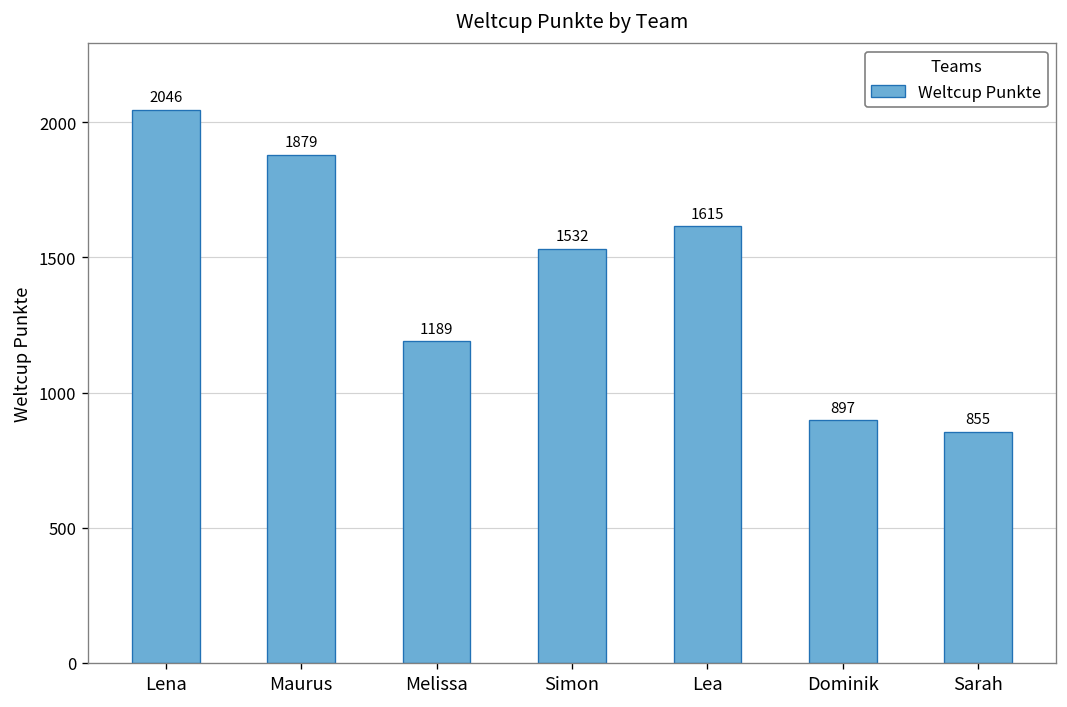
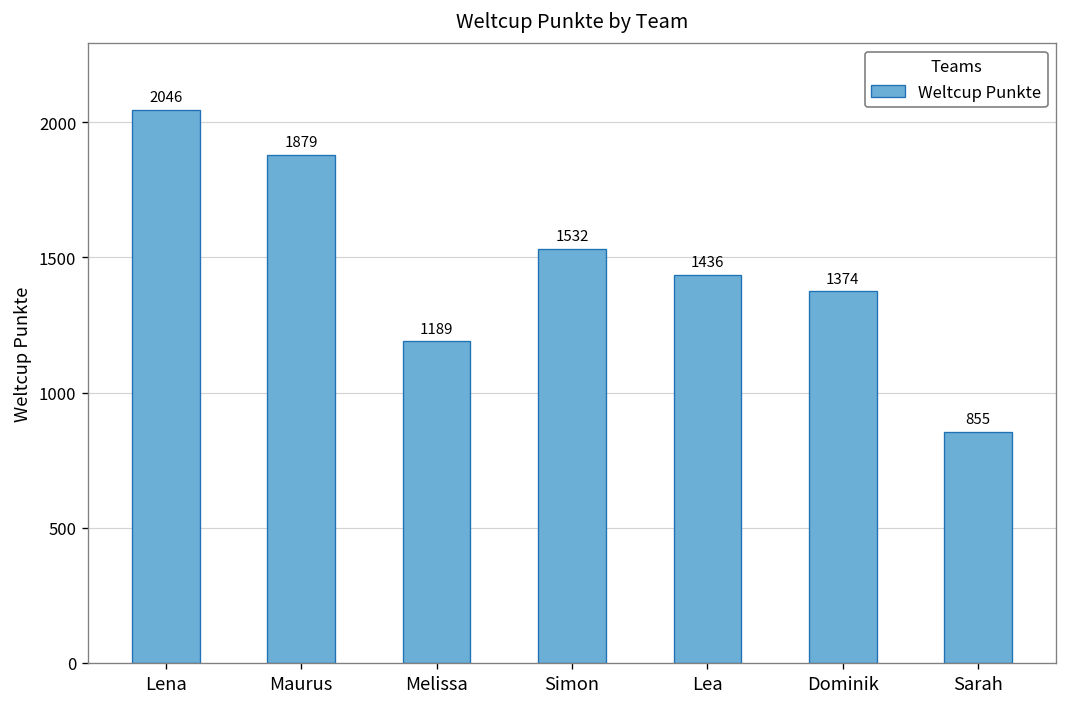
  {
    "Lena": 2046,
    "Maurus": 1879,
    "Melissa": 1189,
    "Simon": 1532,
-   "Lea": 1615,
-   "Dominik": 897,
+   "Lea": 1436,
+   "Dominik": 1374,
    "Sarah": 855
  }
